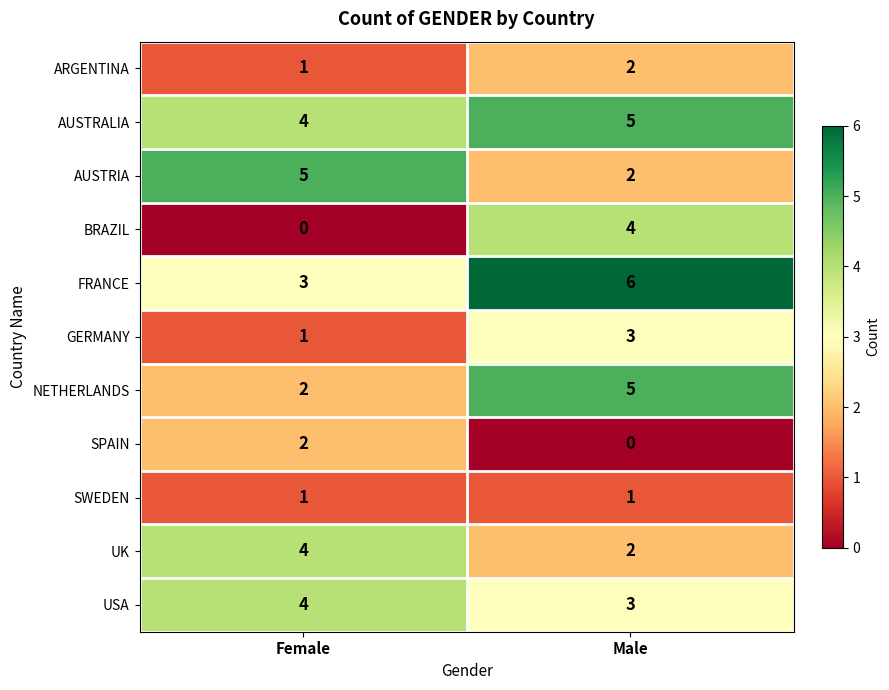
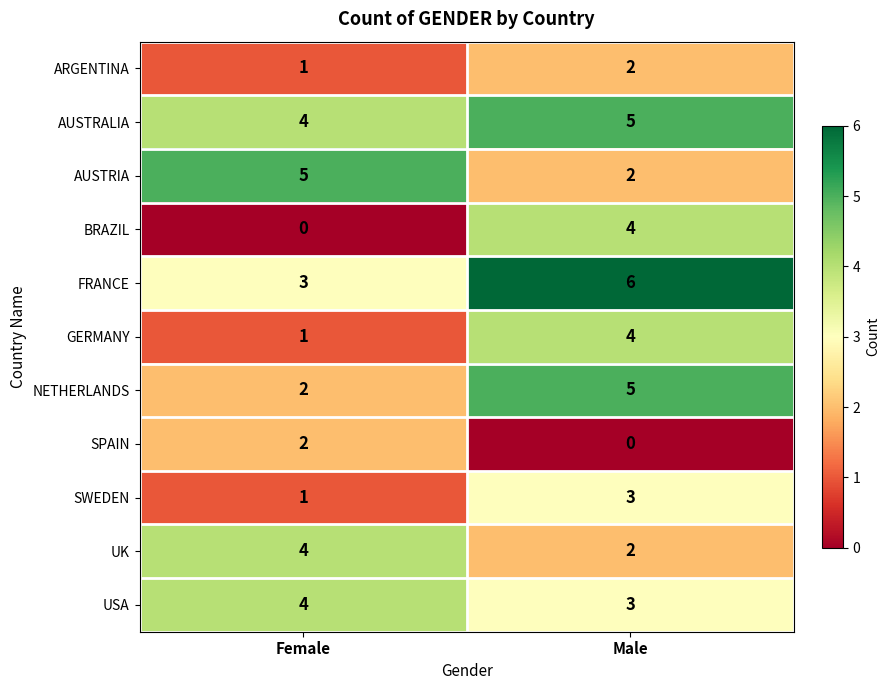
  {
    "ARGENTINA": {
      "Female": 1,
      "Male": 2
    },
    "AUSTRALIA": {
      "Female": 4,
      "Male": 5
    },
    "AUSTRIA": {
      "Female": 5,
      "Male": 2
    },
    "BRAZIL": {
      "Female": 0,
      "Male": 4
    },
    "FRANCE": {
      "Female": 3,
      "Male": 6
    },
    "GERMANY": {
      "Female": 1,
-     "Male": 3
+     "Male": 4
    },
    "NETHERLANDS": {
      "Female": 2,
      "Male": 5
    },
    "SPAIN": {
      "Female": 2,
      "Male": 0
    },
    "SWEDEN": {
      "Female": 1,
-     "Male": 1
+     "Male": 3
    },
    "UK": {
      "Female": 4,
      "Male": 2
    },
    "USA": {
      "Female": 4,
      "Male": 3
    }
  }
